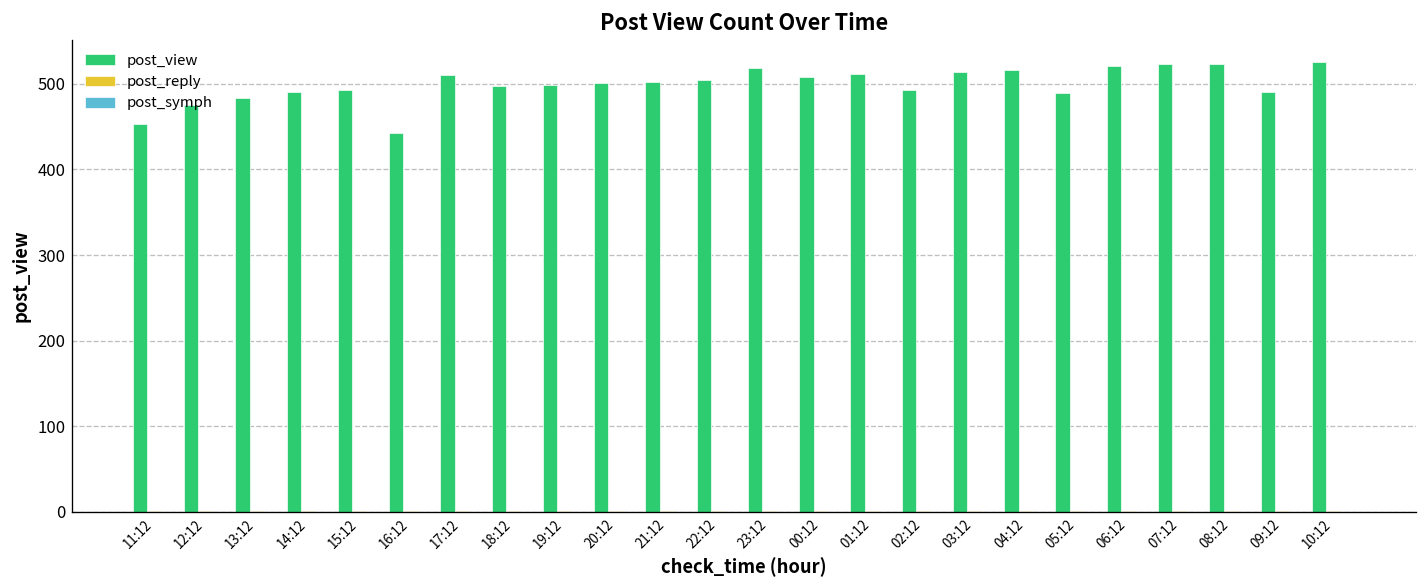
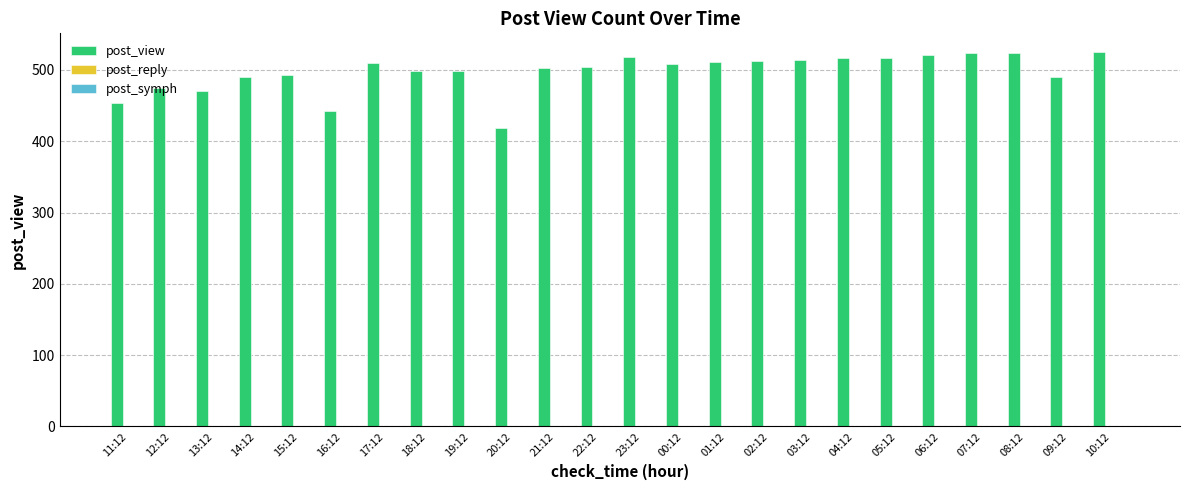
  {
    "post_view": {
      "11:12": 450,
      "12:12": 480,
-     "13:12": 480,
+     "13:12": 470,
      "14:12": 490,
      "15:12": 490,
      "16:12": 440,
      "17:12": 510,
      "18:12": 500,
      "19:12": 500,
-     "20:12": 500,
+     "20:12": 420,
      "21:12": 500,
      "22:12": 500,
      "23:12": 520,
      "00:12": 510,
      "01:12": 510,
-     "02:12": 490,
+     "02:12": 510,
      "03:12": 510,
      "04:12": 520,
-     "05:12": 490,
+     "05:12": 520,
      "06:12": 520,
      "07:12": 520,
      "08:12": 520,
      "09:12": 490,
      "10:12": 530
    },
    "post_symph": {
      "11:12": 0,
      "12:12": 0,
      "13:12": 0,
      "14:12": 0,
      "15:12": 0,
      "16:12": 0,
      "17:12": 0,
      "18:12": 0,
      "19:12": 0,
      "20:12": 0,
      "21:12": 0,
      "22:12": 0,
      "23:12": 0,
      "00:12": 0,
      "01:12": 0,
      "02:12": 0,
      "03:12": 0,
      "04:12": 0,
      "05:12": 0,
      "06:12": 0,
      "07:12": 0,
      "08:12": 0,
      "09:12": 0,
      "10:12": 0
    }
  }
